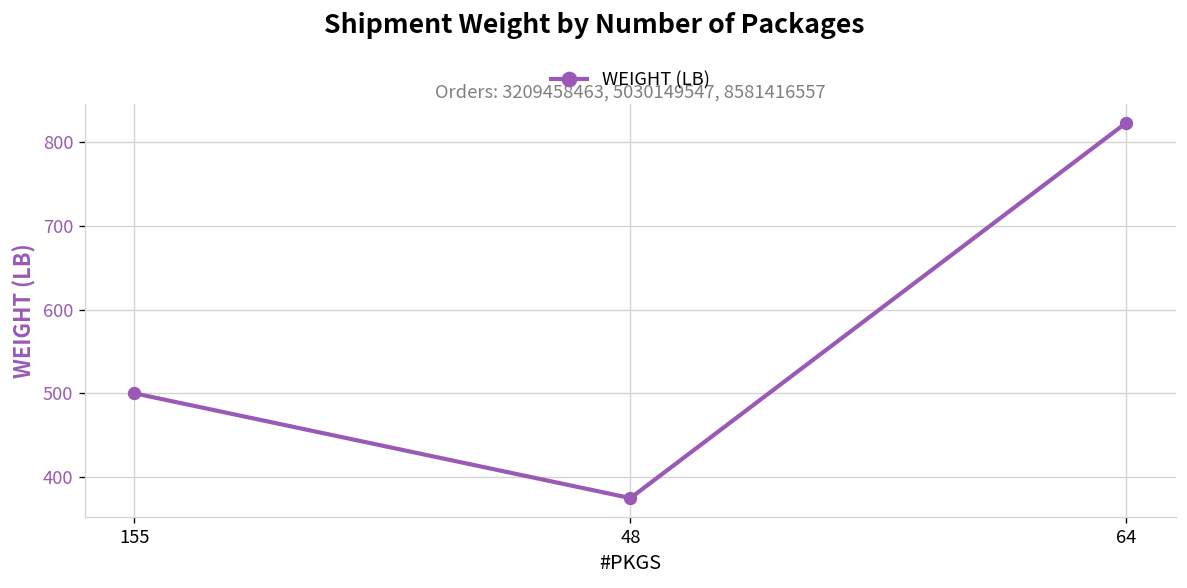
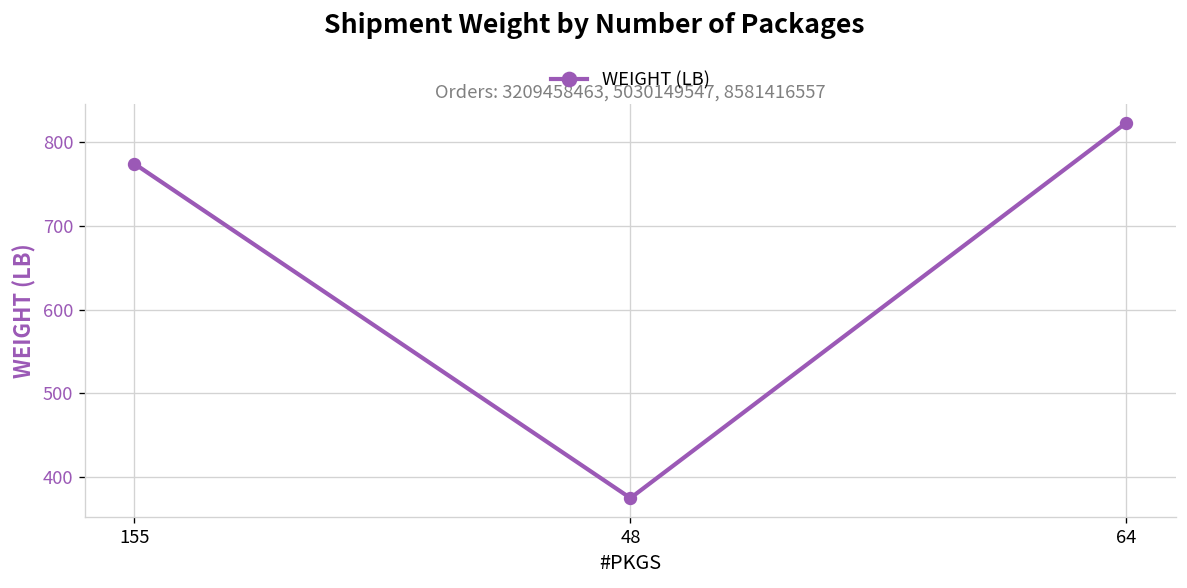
  {
-   "155": 500,
+   "155": 770,
    "48": 370,
    "64": 820
  }
